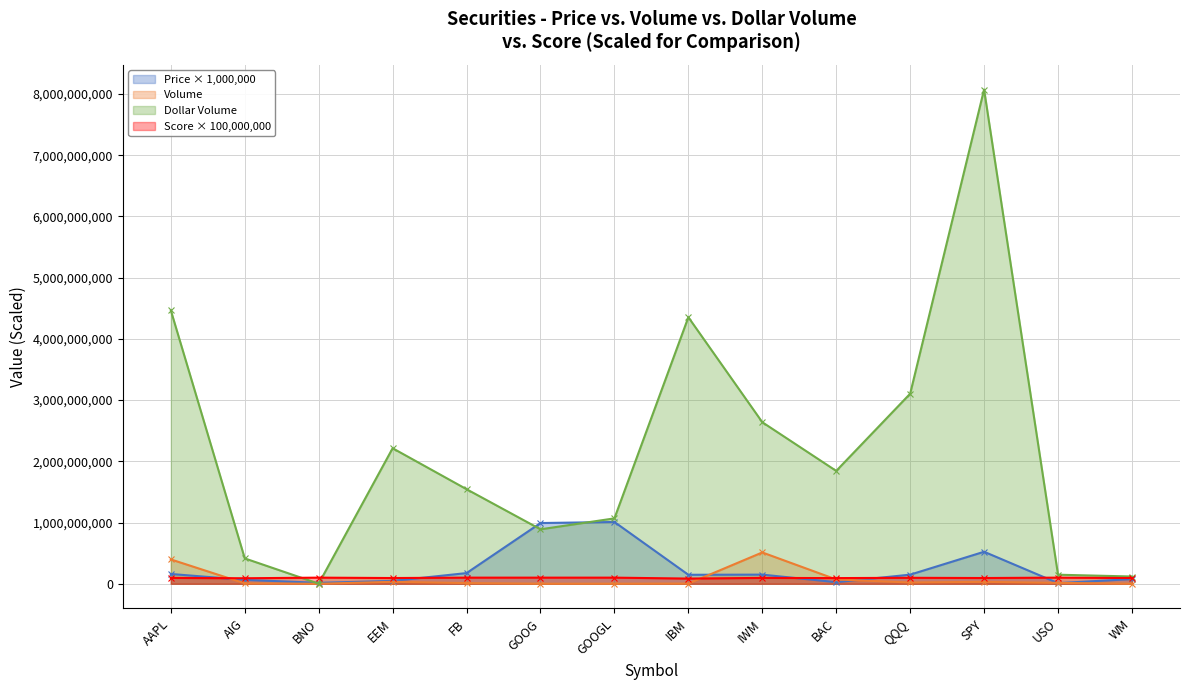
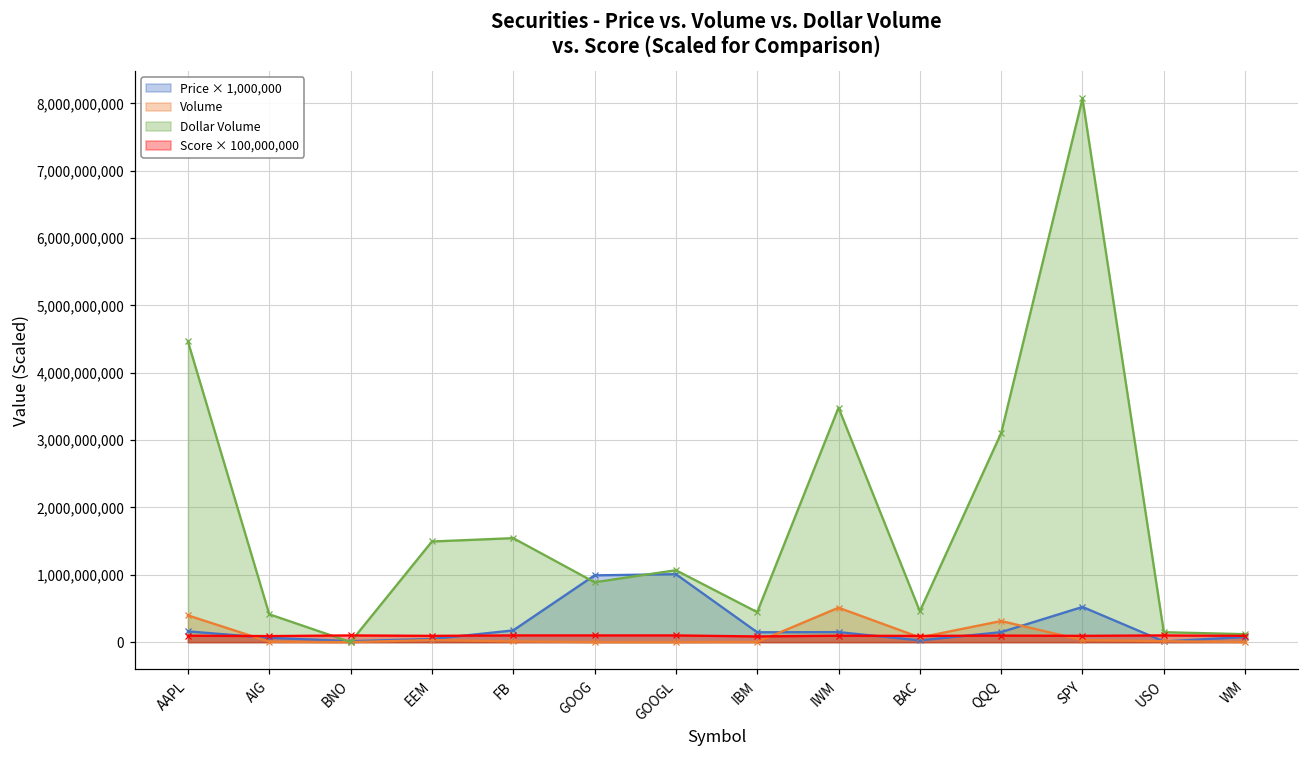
  {
    "Price × 1,000,000": {
      "AAPL": "200,000,000",
      "FB": "200,000,000",
      "GOOG": "1,000,000,000",
      "GOOGL": "1,000,000,000",
      "IBM": "100,000,000",
      "IWM": "100,000,000",
      "BAC": "0",
      "QQQ": "100,000,000",
      "SPY": "500,000,000"
    },
    "Volume": {
      "AAPL": "400,000,000",
      "AIG": "0",
      "FB": "0",
      "GOOG": "0",
      "GOOGL": "0",
      "IBM": "0",
      "IWM": "500,000,000",
-     "QQQ": "0",
+     "QQQ": "300,000,000",
      "SPY": "0",
      "WM": "0"
    },
    "Dollar Volume": {
      "AAPL": "4,500,000,000",
      "AIG": "400,000,000",
-     "EEM": "2,200,000,000",
+     "EEM": "1,500,000,000",
      "FB": "1,500,000,000",
      "GOOG": "900,000,000",
      "GOOGL": "1,100,000,000",
-     "IBM": "4,400,000,000",
-     "IWM": "2,600,000,000",
-     "BAC": "1,800,000,000",
+     "IBM": "400,000,000",
+     "IWM": "3,500,000,000",
+     "BAC": "500,000,000",
      "QQQ": "3,100,000,000",
      "SPY": "8,100,000,000",
      "USO": "100,000,000"
    },
    "Score × 100,000,000": {
      "AAPL": "100,000,000",
      "BNO": "100,000,000",
      "EEM": "100,000,000",
      "FB": "100,000,000",
      "GOOG": "100,000,000",
      "GOOGL": "100,000,000",
      "IBM": "100,000,000",
      "IWM": "100,000,000",
      "QQQ": "100,000,000",
      "SPY": "100,000,000",
      "USO": "100,000,000"
    }
  }
